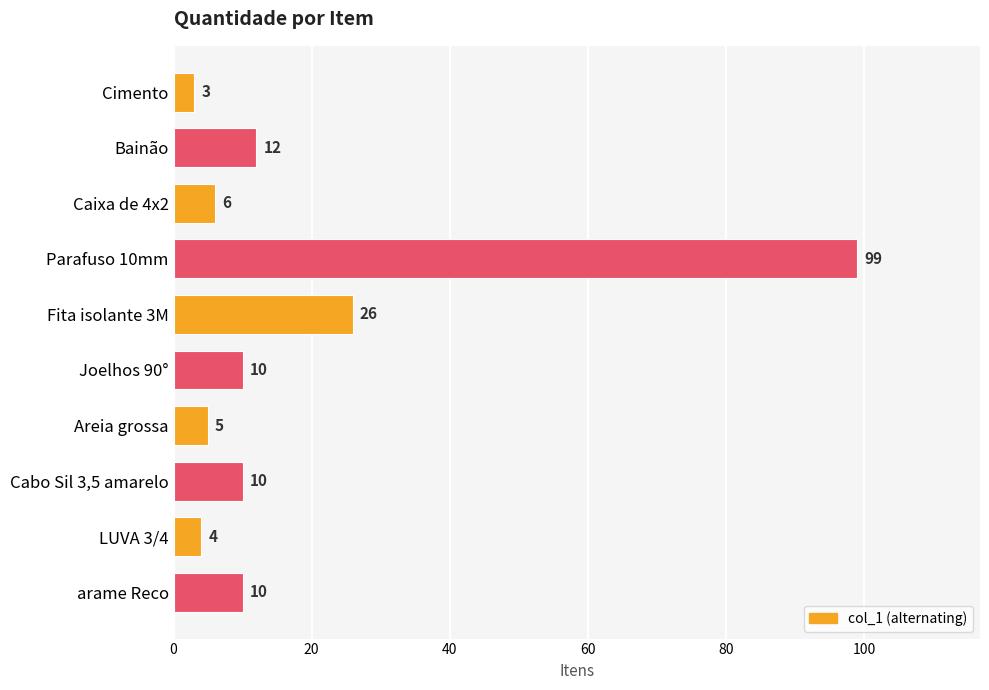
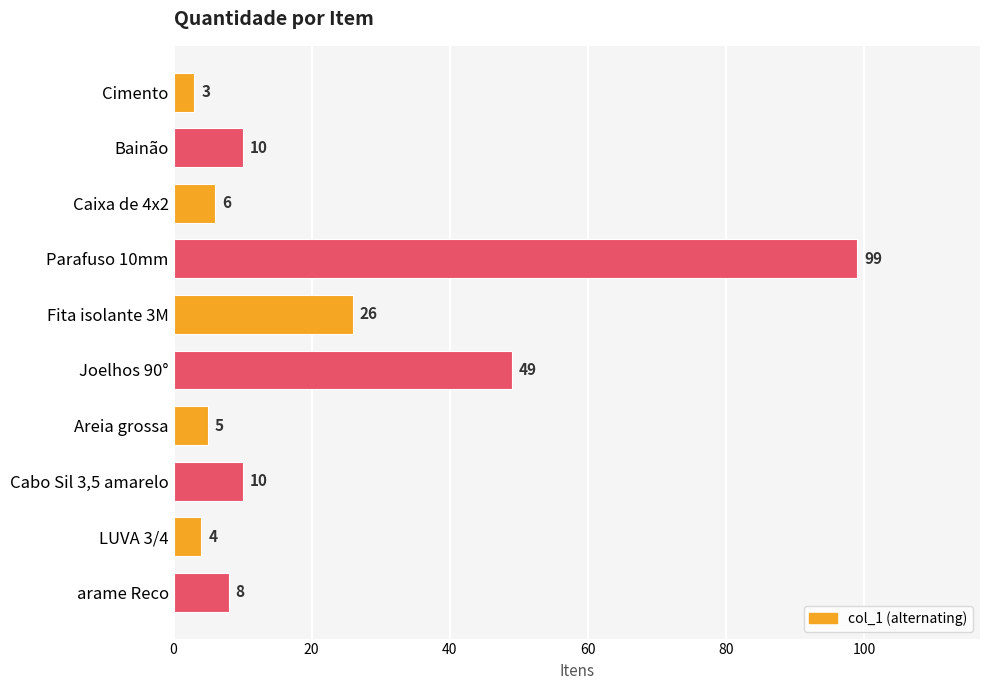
  {
    "Cimento": 3,
-   "Bainão": 12,
+   "Bainão": 10,
    "Caixa de 4x2": 6,
    "Parafuso 10mm": 99,
    "Fita isolante 3M": 26,
-   "Joelhos 90°": 10,
+   "Joelhos 90°": 49,
    "Areia grossa": 5,
    "Cabo Sil 3,5 amarelo": 10,
    "LUVA 3/4": 4,
-   "arame Reco": 10
+   "arame Reco": 8
  }
